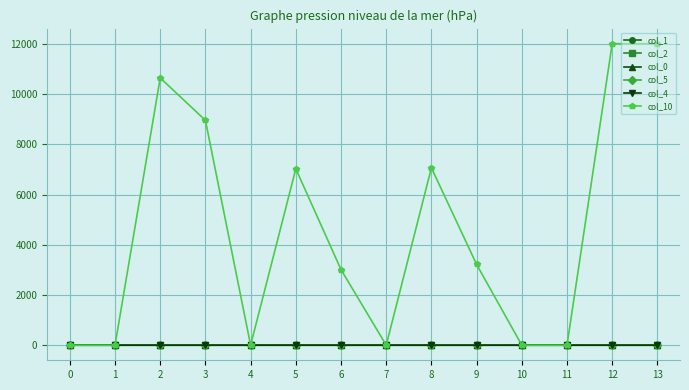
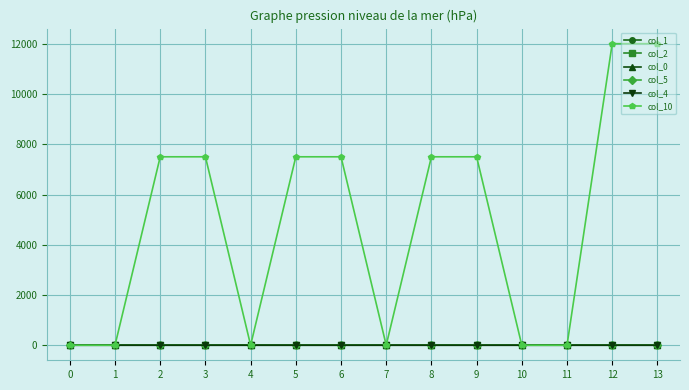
  {
    "col_4": {
      "2": 0,
      "3": 0,
      "5": 0,
      "6": 0,
      "8": 0,
      "9": 0,
      "12": 0,
      "13": 0
    },
    "col_10": {
-     "2": 10600,
-     "3": 9000,
-     "5": 7000,
-     "6": 3000,
-     "8": 7100,
-     "9": 3200,
+     "2": 7500,
+     "3": 7500,
+     "5": 7500,
+     "6": 7500,
+     "8": 7500,
+     "9": 7500,
      "12": 12000
    }
  }
